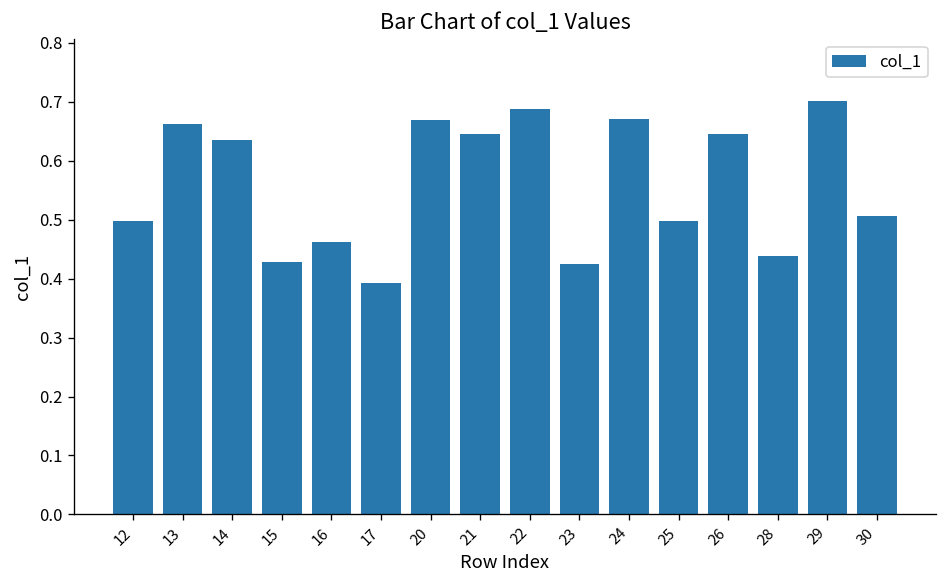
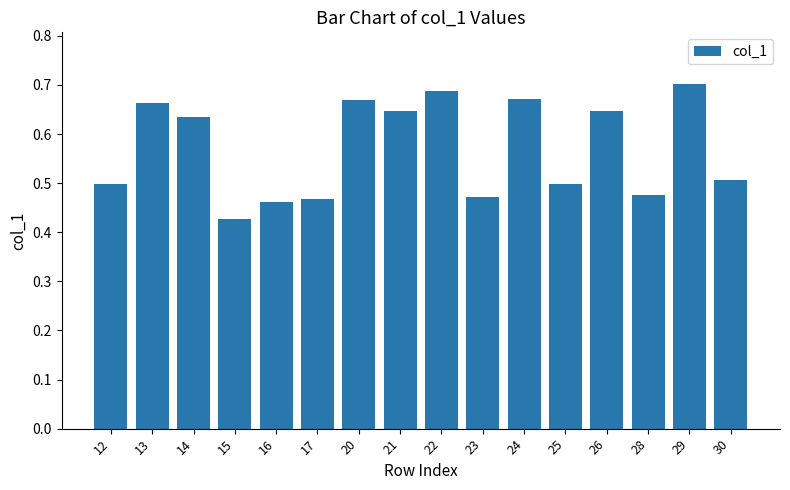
  {
    "12": 0.50,
    "13": 0.66,
    "14": 0.64,
    "15": 0.43,
    "16": 0.46,
-   "17": 0.39,
+   "17": 0.47,
    "20": 0.67,
    "21": 0.65,
    "22": 0.69,
-   "23": 0.43,
+   "23": 0.47,
    "24": 0.67,
    "25": 0.50,
    "26": 0.65,
-   "28": 0.44,
+   "28": 0.48,
    "29": 0.70,
    "30": 0.51
  }
